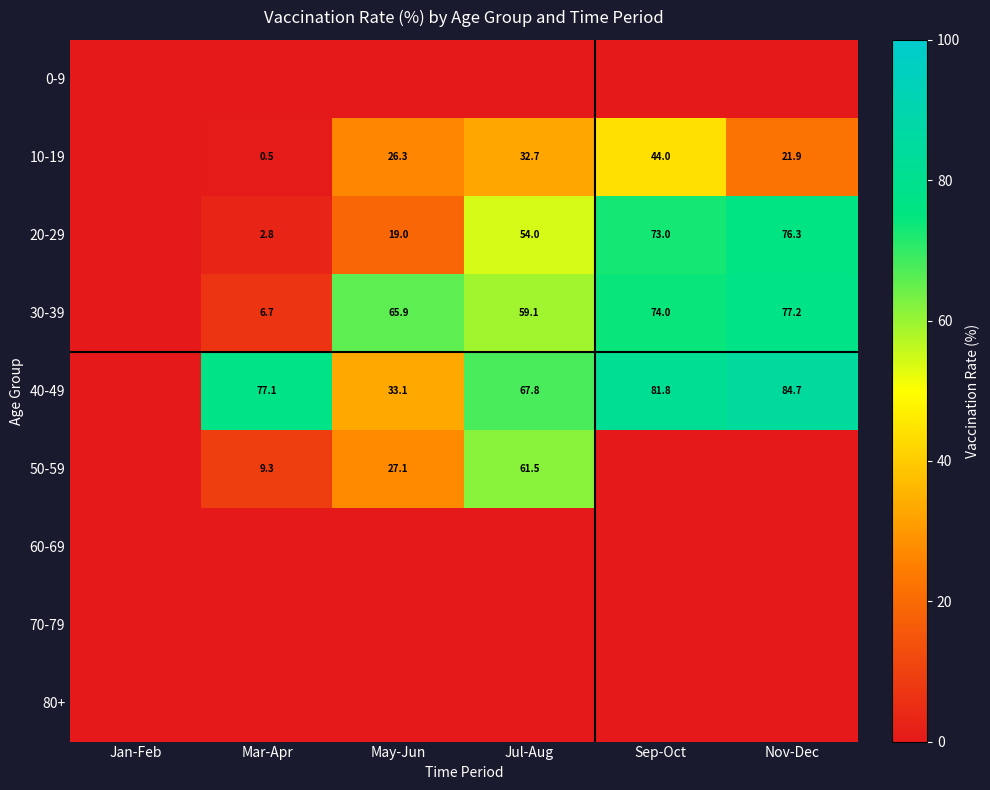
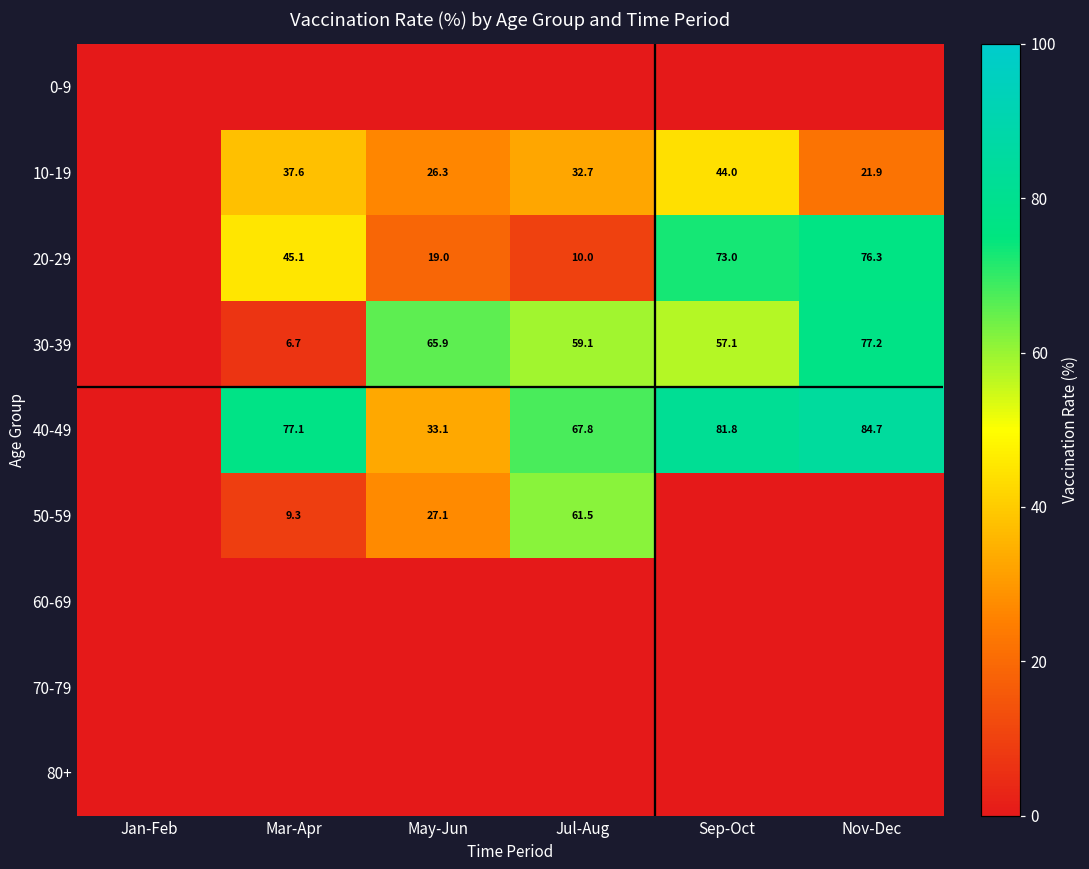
  {
    "10-19": {
-     "Mar-Apr": 0.5,
+     "Mar-Apr": 37.6,
      "May-Jun": 26.3,
      "Jul-Aug": 32.7,
      "Sep-Oct": 44.0,
      "Nov-Dec": 21.9
    },
    "20-29": {
-     "Mar-Apr": 2.8,
+     "Mar-Apr": 45.1,
      "May-Jun": 19.0,
-     "Jul-Aug": 54.0,
+     "Jul-Aug": 10.0,
      "Sep-Oct": 73.0,
      "Nov-Dec": 76.3
    },
    "30-39": {
      "Mar-Apr": 6.7,
      "May-Jun": 65.9,
      "Jul-Aug": 59.1,
-     "Sep-Oct": 74.0,
+     "Sep-Oct": 57.1,
      "Nov-Dec": 77.2
    },
    "40-49": {
      "Mar-Apr": 77.1,
      "May-Jun": 33.1,
      "Jul-Aug": 67.8,
      "Sep-Oct": 81.8,
      "Nov-Dec": 84.7
    },
    "50-59": {
      "Mar-Apr": 9.3,
      "May-Jun": 27.1,
      "Jul-Aug": 61.5
    }
  }
